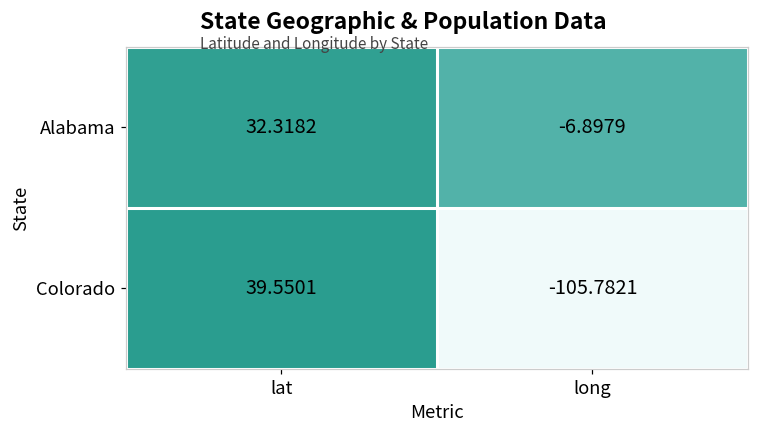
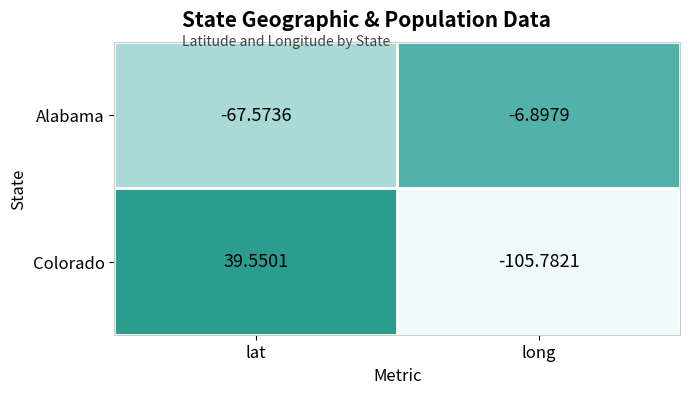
  {
    "Alabama": {
-     "lat": 32.3182,
+     "lat": -67.5736,
      "long": -6.8979
    },
    "Colorado": {
      "lat": 39.5501,
      "long": -105.7821
    }
  }
